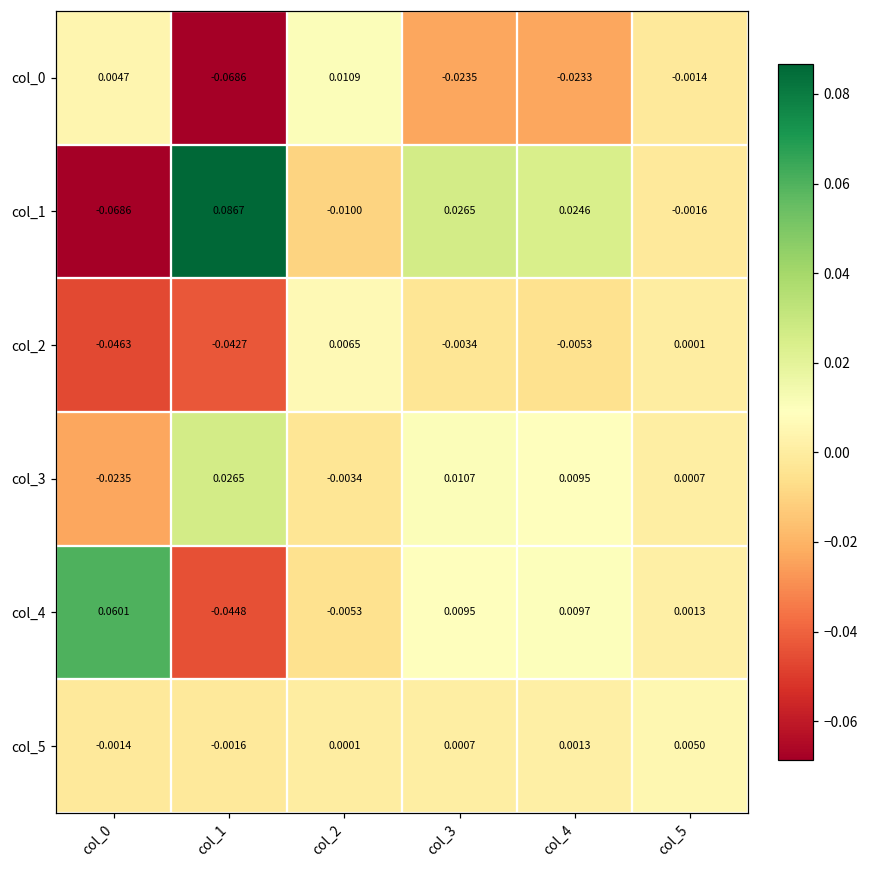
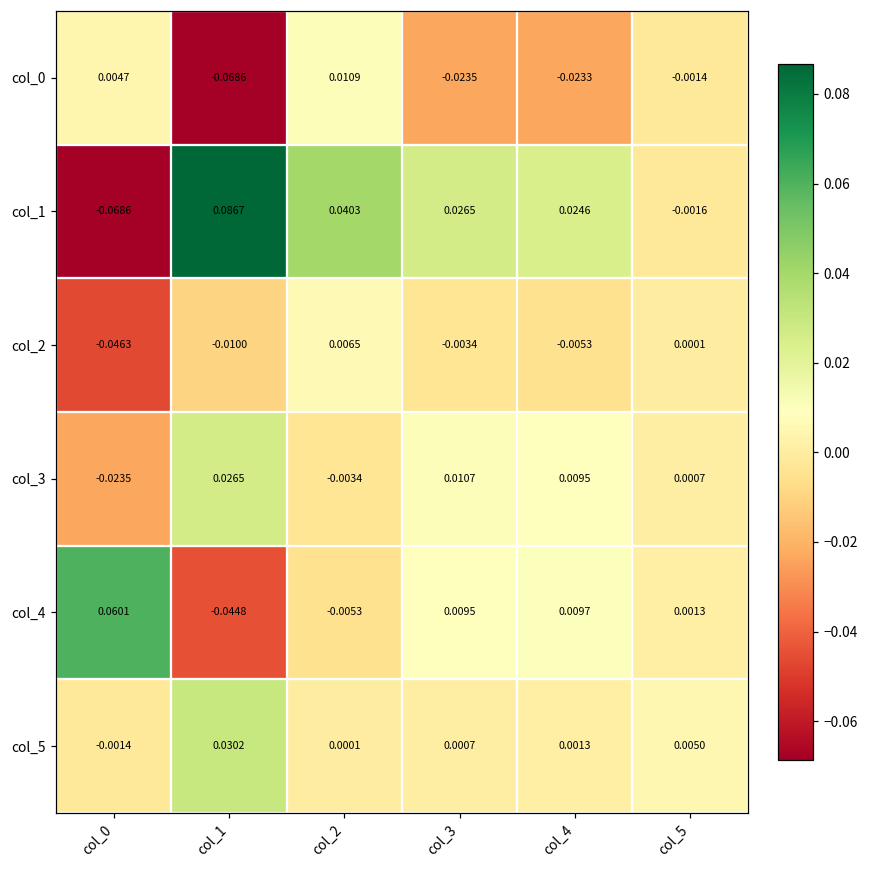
  {
    "col_0": {
      "col_0": 0.0047,
      "col_1": -0.0686,
      "col_2": 0.0109,
      "col_3": -0.0235,
      "col_4": -0.0233,
      "col_5": -0.0014
    },
    "col_1": {
      "col_0": -0.0686,
      "col_1": 0.0867,
-     "col_2": -0.0100,
+     "col_2": 0.0403,
      "col_3": 0.0265,
      "col_4": 0.0246,
      "col_5": -0.0016
    },
    "col_2": {
      "col_0": -0.0463,
-     "col_1": -0.0427,
+     "col_1": -0.0100,
      "col_2": 0.0065,
      "col_3": -0.0034,
      "col_4": -0.0053,
      "col_5": 0.0001
    },
    "col_3": {
      "col_0": -0.0235,
      "col_1": 0.0265,
      "col_2": -0.0034,
      "col_3": 0.0107,
      "col_4": 0.0095,
      "col_5": 0.0007
    },
    "col_4": {
      "col_0": 0.0601,
      "col_1": -0.0448,
      "col_2": -0.0053,
      "col_3": 0.0095,
      "col_4": 0.0097,
      "col_5": 0.0013
    },
    "col_5": {
      "col_0": -0.0014,
-     "col_1": -0.0016,
+     "col_1": 0.0302,
      "col_2": 0.0001,
      "col_3": 0.0007,
      "col_4": 0.0013,
      "col_5": 0.0050
    }
  }
